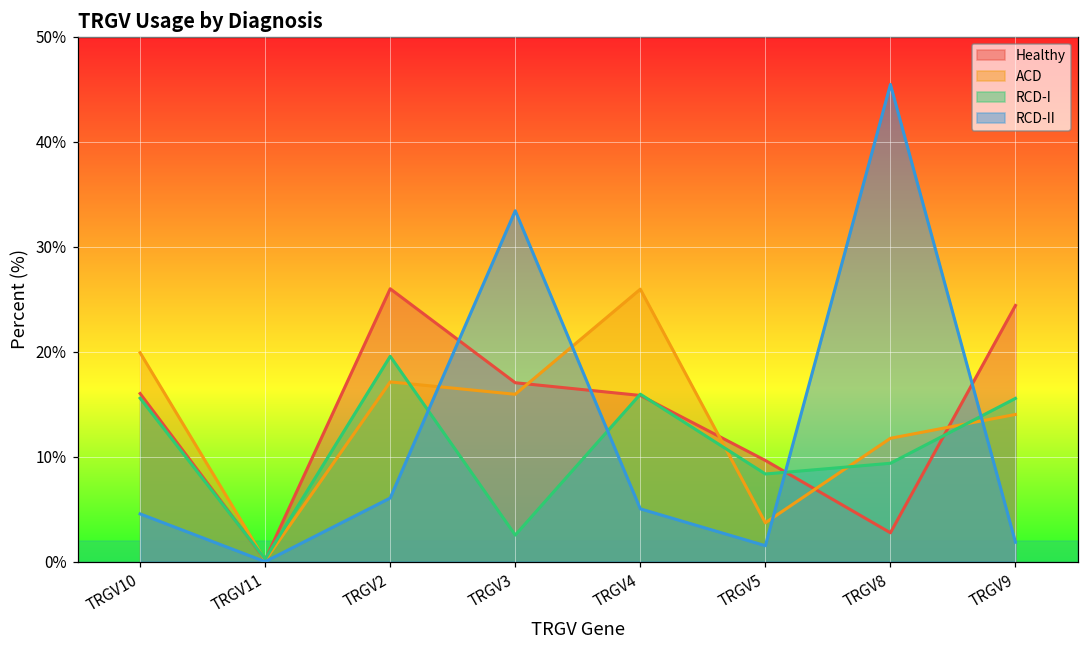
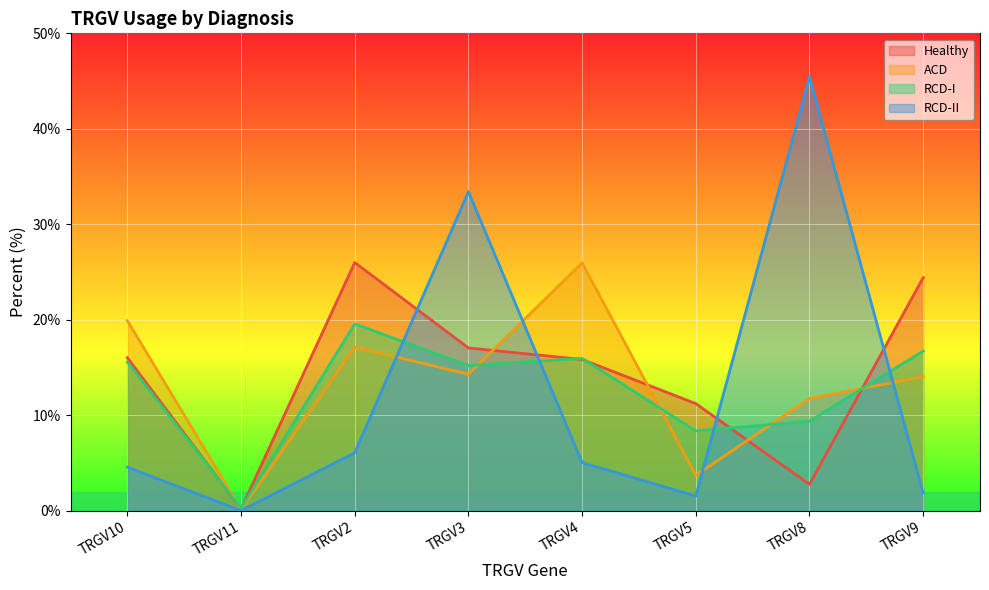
  {
    "Healthy": {
      "TRGV10": "16%",
      "TRGV2": "26%",
      "TRGV3": "17%",
-     "TRGV5": "10%",
+     "TRGV5": "11%",
      "TRGV8": "3%",
      "TRGV9": "24%"
    },
    "ACD": {
      "TRGV10": "20%",
      "TRGV2": "17%",
-     "TRGV3": "16%",
+     "TRGV3": "14%",
      "TRGV4": "26%",
      "TRGV5": "4%",
      "TRGV8": "12%",
      "TRGV9": "14%"
    },
    "RCD-I": {
      "TRGV10": "16%",
      "TRGV2": "20%",
-     "TRGV3": "3%",
+     "TRGV3": "15%",
      "TRGV5": "8%",
      "TRGV8": "9%",
-     "TRGV9": "16%"
+     "TRGV9": "17%"
    },
    "RCD-II": {
      "TRGV10": "5%",
      "TRGV2": "6%",
      "TRGV3": "33%",
      "TRGV4": "5%",
      "TRGV8": "45%"
    }
  }
